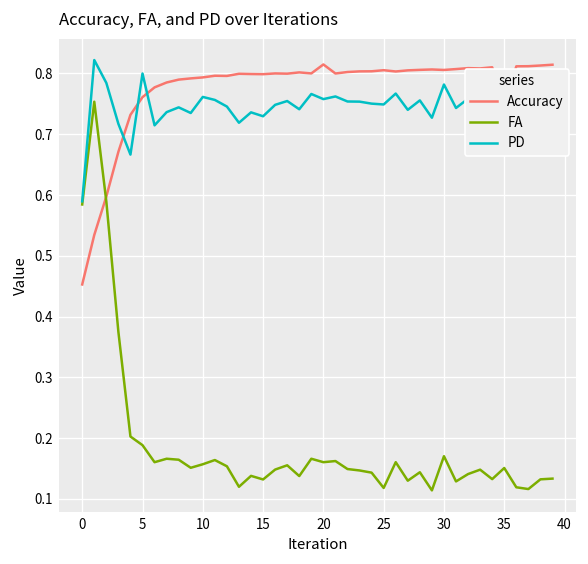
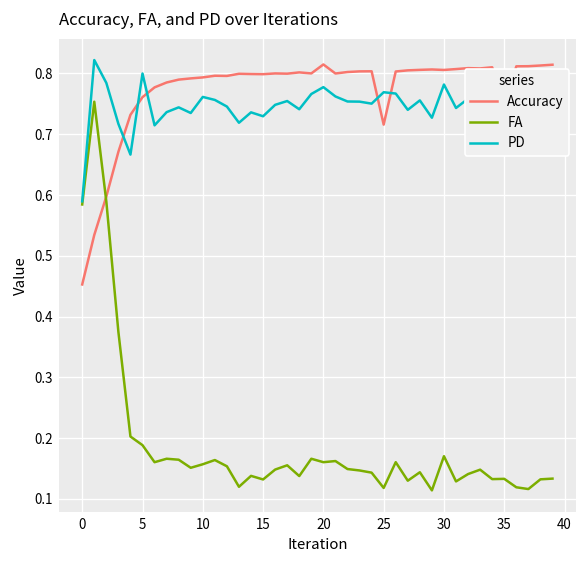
  {
    "Accuracy": {
      "0": 0.45,
      "5": 0.76,
      "10": 0.79,
      "15": 0.80,
      "20": 0.81,
-     "25": 0.81,
+     "25": 0.72,
      "30": 0.81
    },
    "FA": {
      "0": 0.58,
      "5": 0.19,
      "10": 0.16,
      "15": 0.13,
      "20": 0.16,
      "25": 0.12,
      "30": 0.17,
-     "35": 0.15
+     "35": 0.13
    },
    "PD": {
      "0": 0.59,
      "5": 0.80,
      "10": 0.76,
      "15": 0.73,
-     "20": 0.76,
-     "25": 0.75,
+     "20": 0.78,
+     "25": 0.77,
      "30": 0.78
    }
  }
